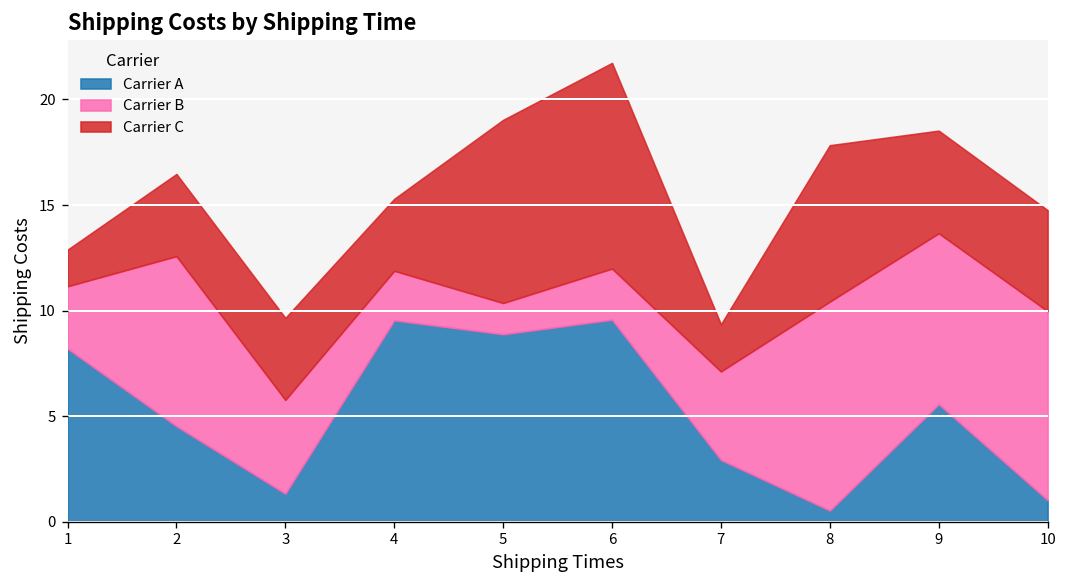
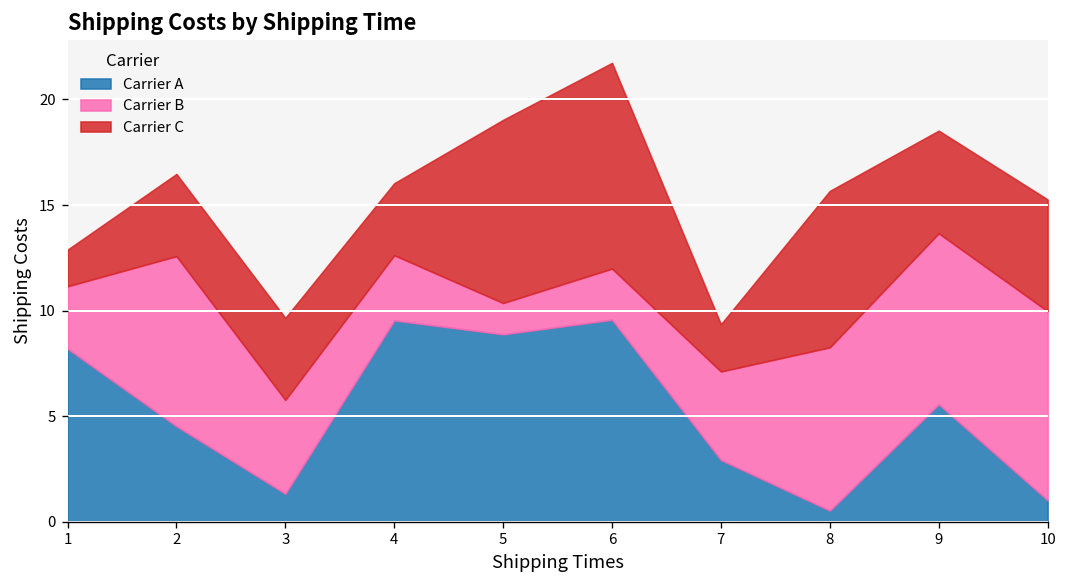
  {
    "Carrier A": {
      "1": 8.2,
      "2": 4.5,
      "3": 1.3,
      "4": 9.5,
      "5": 8.9,
      "6": 9.6,
      "7": 2.9,
      "8": 0.5,
      "9": 5.6,
      "10": 1.0
    },
    "Carrier B": {
      "1": 3.0,
      "2": 8.1,
      "3": 4.4,
-     "4": 2.3,
+     "4": 3.1,
      "5": 1.5,
      "6": 2.4,
      "7": 4.2,
-     "8": 9.9,
+     "8": 7.7,
      "9": 8.1,
      "10": 9.0
    },
    "Carrier C": {
      "1": 1.7,
      "2": 3.9,
      "3": 3.9,
      "4": 3.4,
      "5": 8.7,
      "6": 9.7,
      "7": 2.2,
      "8": 7.4,
      "9": 4.9,
-     "10": 4.8
+     "10": 5.3
    }
  }
